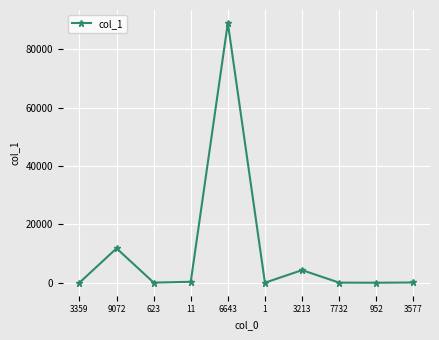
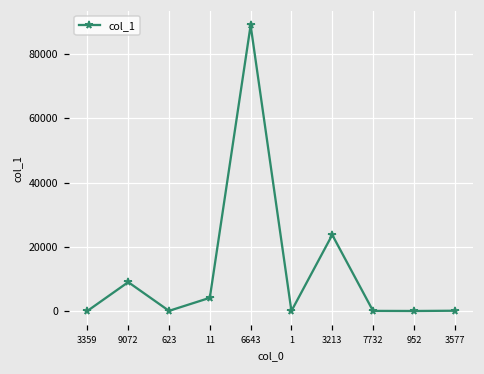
  {
    "3359": 0,
-   "9072": 12000,
+   "9072": 9000,
    "623": 0,
-   "11": 0,
+   "11": 4000,
    "6643": 89000,
    "1": 0,
-   "3213": 4000,
+   "3213": 24000,
    "7732": 0,
    "952": 0,
    "3577": 0
  }
